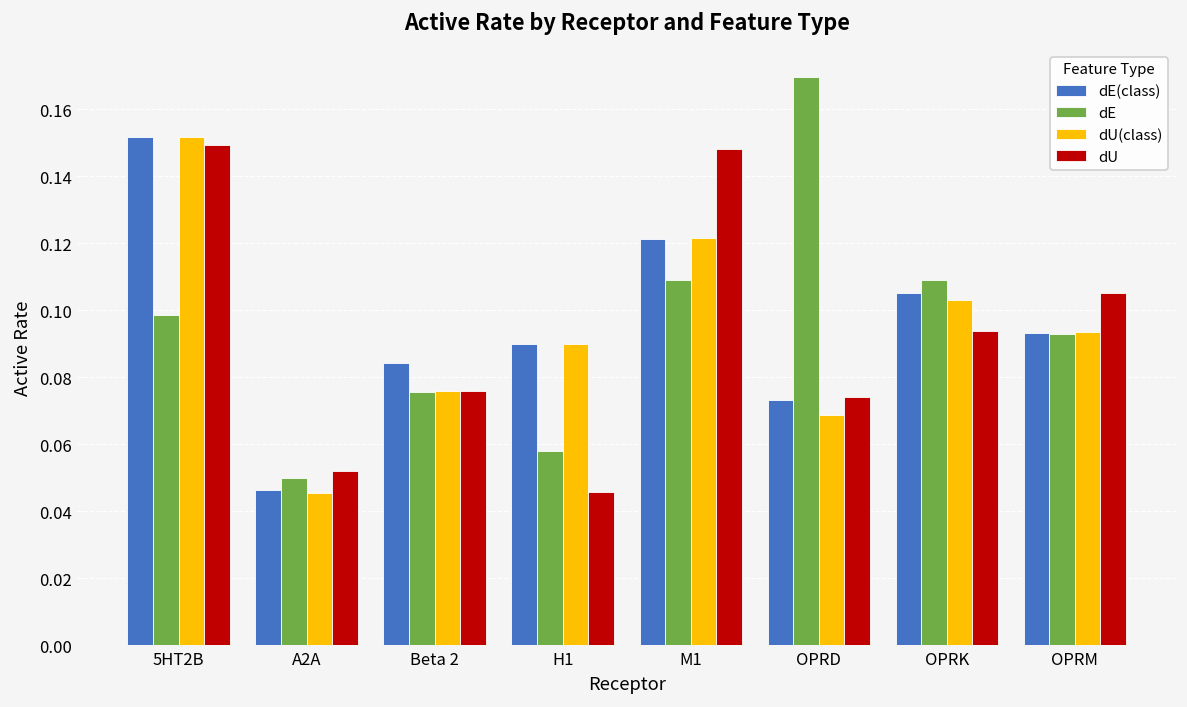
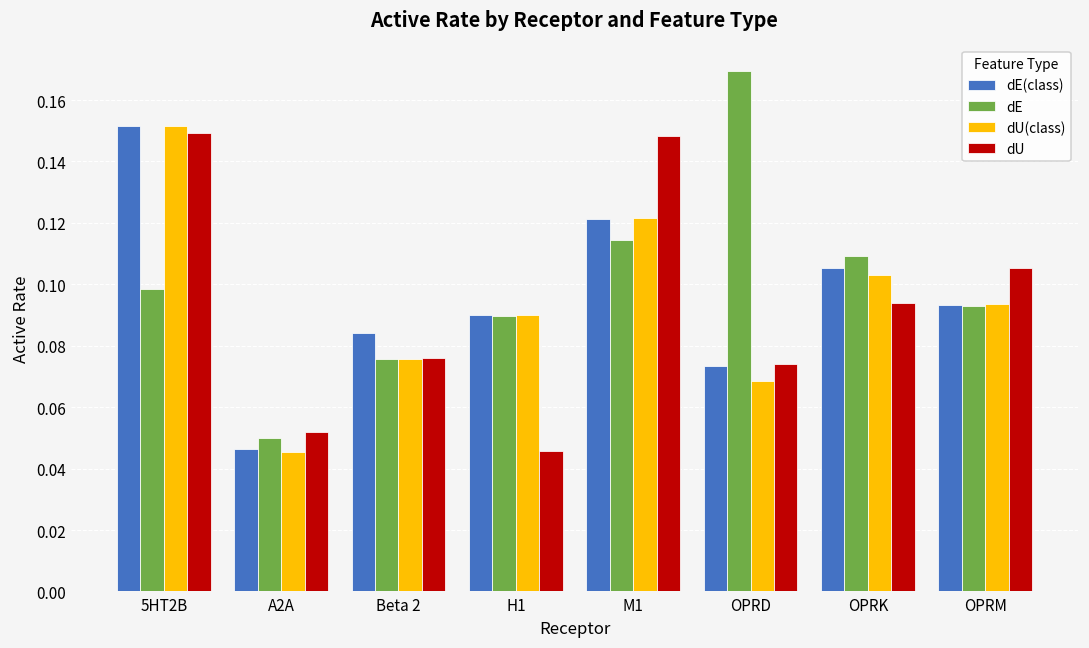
  {
    "dE(class)": {
      "5HT2B": 0.152,
      "A2A": 0.046,
      "Beta 2": 0.084,
      "H1": 0.090,
      "M1": 0.121,
      "OPRD": 0.073,
      "OPRK": 0.105,
      "OPRM": 0.093
    },
    "dE": {
      "5HT2B": 0.098,
      "A2A": 0.050,
      "Beta 2": 0.076,
-     "H1": 0.058,
-     "M1": 0.109,
+     "H1": 0.090,
+     "M1": 0.114,
      "OPRD": 0.169,
      "OPRK": 0.109,
      "OPRM": 0.093
    },
    "dU(class)": {
      "5HT2B": 0.152,
      "A2A": 0.045,
      "Beta 2": 0.076,
      "H1": 0.090,
      "M1": 0.121,
      "OPRD": 0.069,
      "OPRK": 0.103,
      "OPRM": 0.094
    },
    "dU": {
      "5HT2B": 0.149,
      "A2A": 0.052,
      "Beta 2": 0.076,
      "H1": 0.046,
      "M1": 0.148,
      "OPRD": 0.074,
      "OPRK": 0.094,
      "OPRM": 0.105
    }
  }
